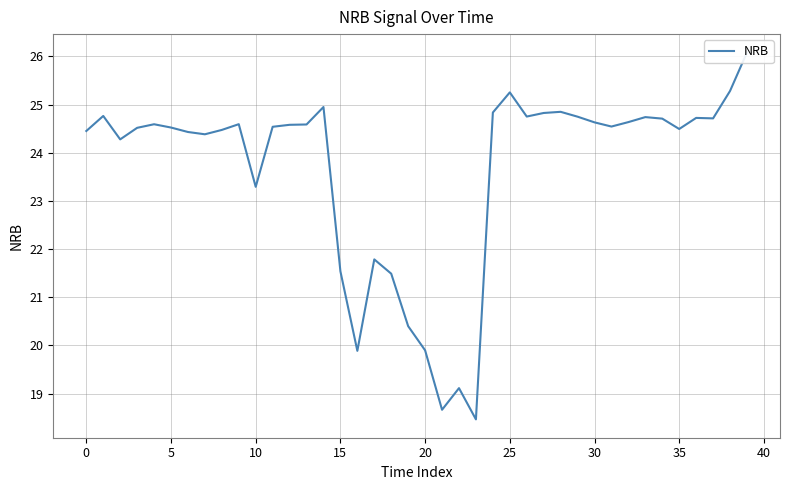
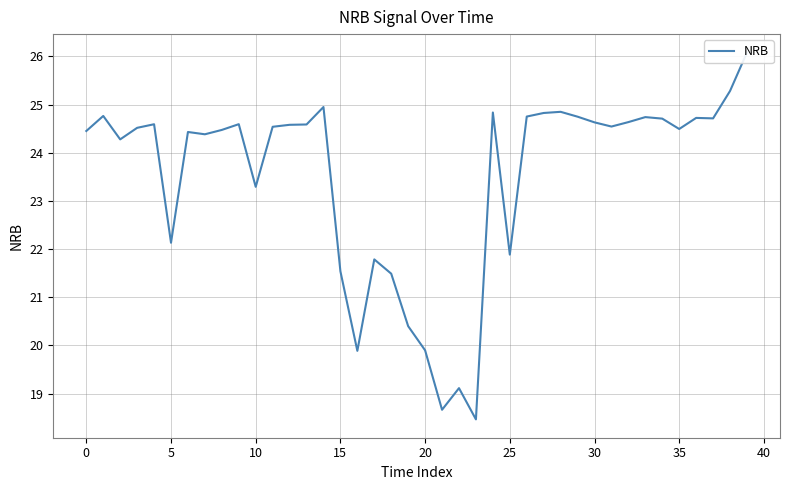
  {
    "0": 24.5,
-   "5": 24.5,
+   "5": 22.1,
    "10": 23.3,
    "15": 21.5,
    "20": 19.9,
-   "25": 25.3,
+   "25": 21.9,
    "30": 24.6,
    "35": 24.5
  }
